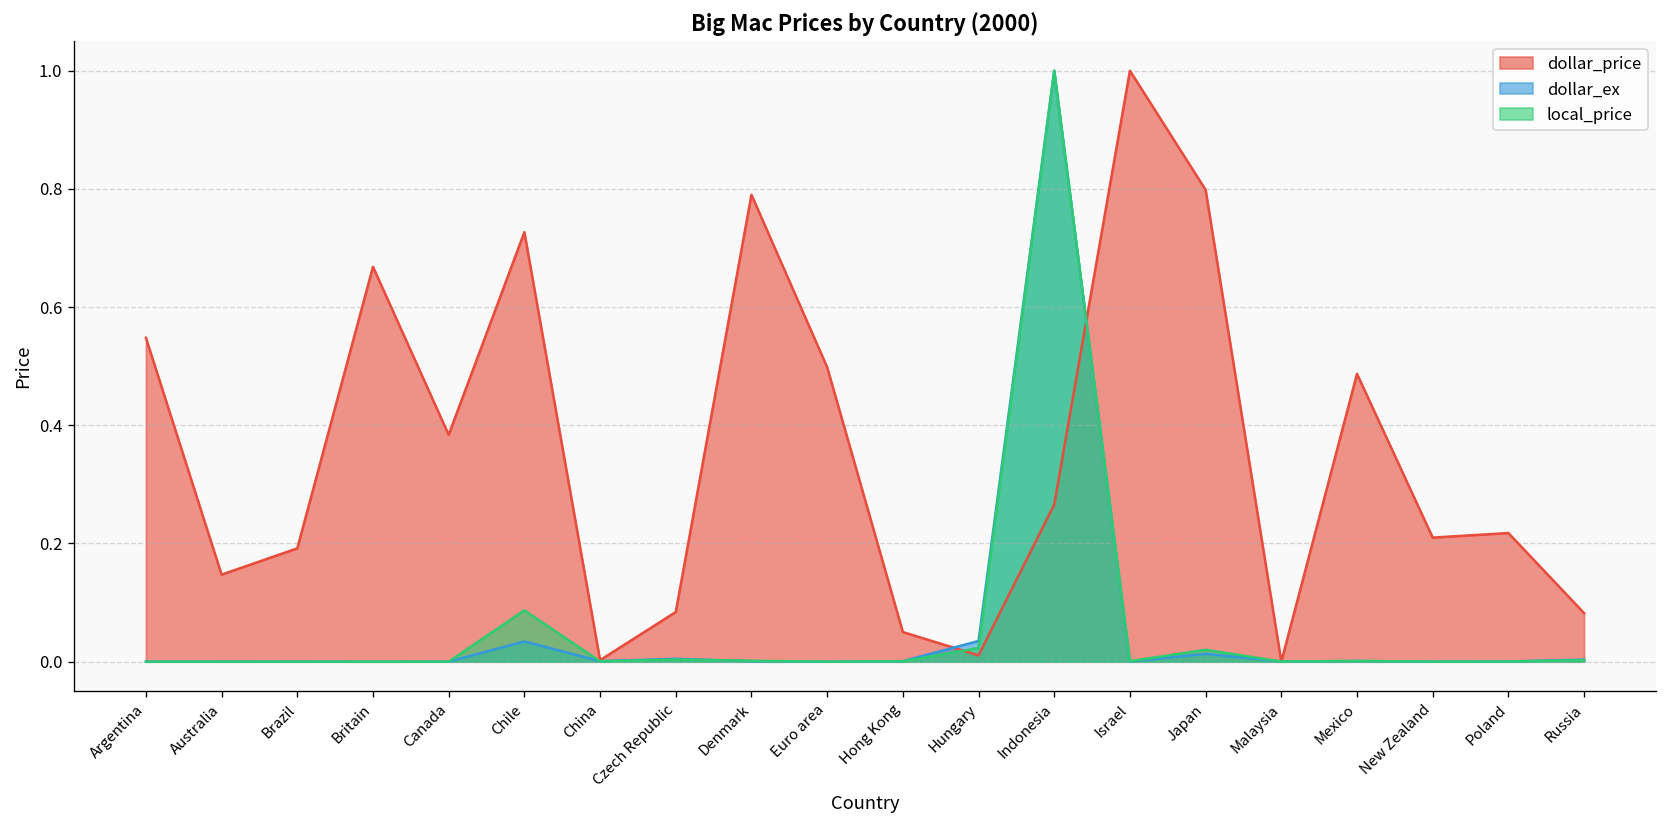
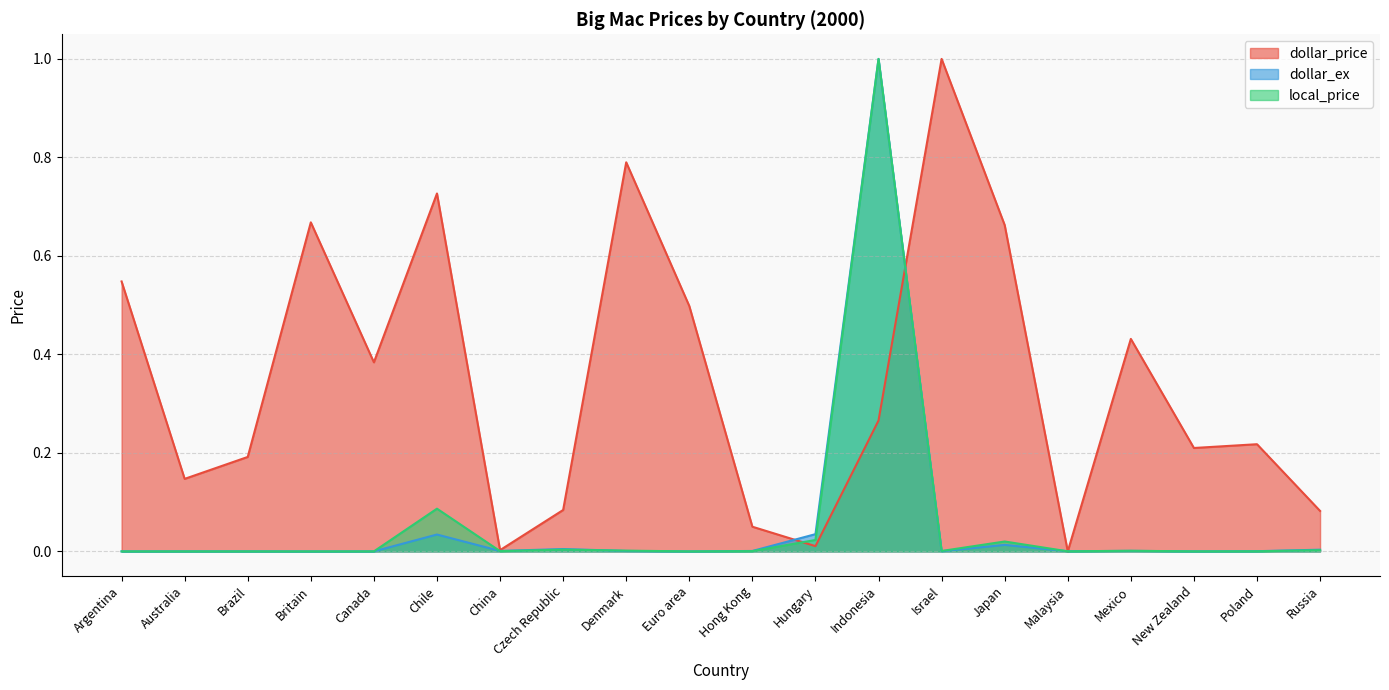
  {
    "dollar_price": {
      "Argentina": 0.55,
      "Australia": 0.15,
      "Brazil": 0.19,
      "Britain": 0.67,
      "Canada": 0.38,
      "Chile": 0.73,
      "Czech Republic": 0.08,
      "Denmark": 0.79,
      "Euro area": 0.50,
      "Hong Kong": 0.05,
      "Hungary": 0.01,
      "Indonesia": 0.27,
      "Israel": 1.00,
-     "Japan": 0.80,
-     "Mexico": 0.49,
+     "Japan": 0.66,
+     "Mexico": 0.43,
      "New Zealand": 0.21,
      "Poland": 0.22,
      "Russia": 0.08
    },
    "dollar_ex": {
      "Chile": 0.03,
      "Hungary": 0.04,
      "Japan": 0.01
    },
    "local_price": {
      "Chile": 0.09,
      "Hungary": 0.02,
      "Japan": 0.02
    }
  }
